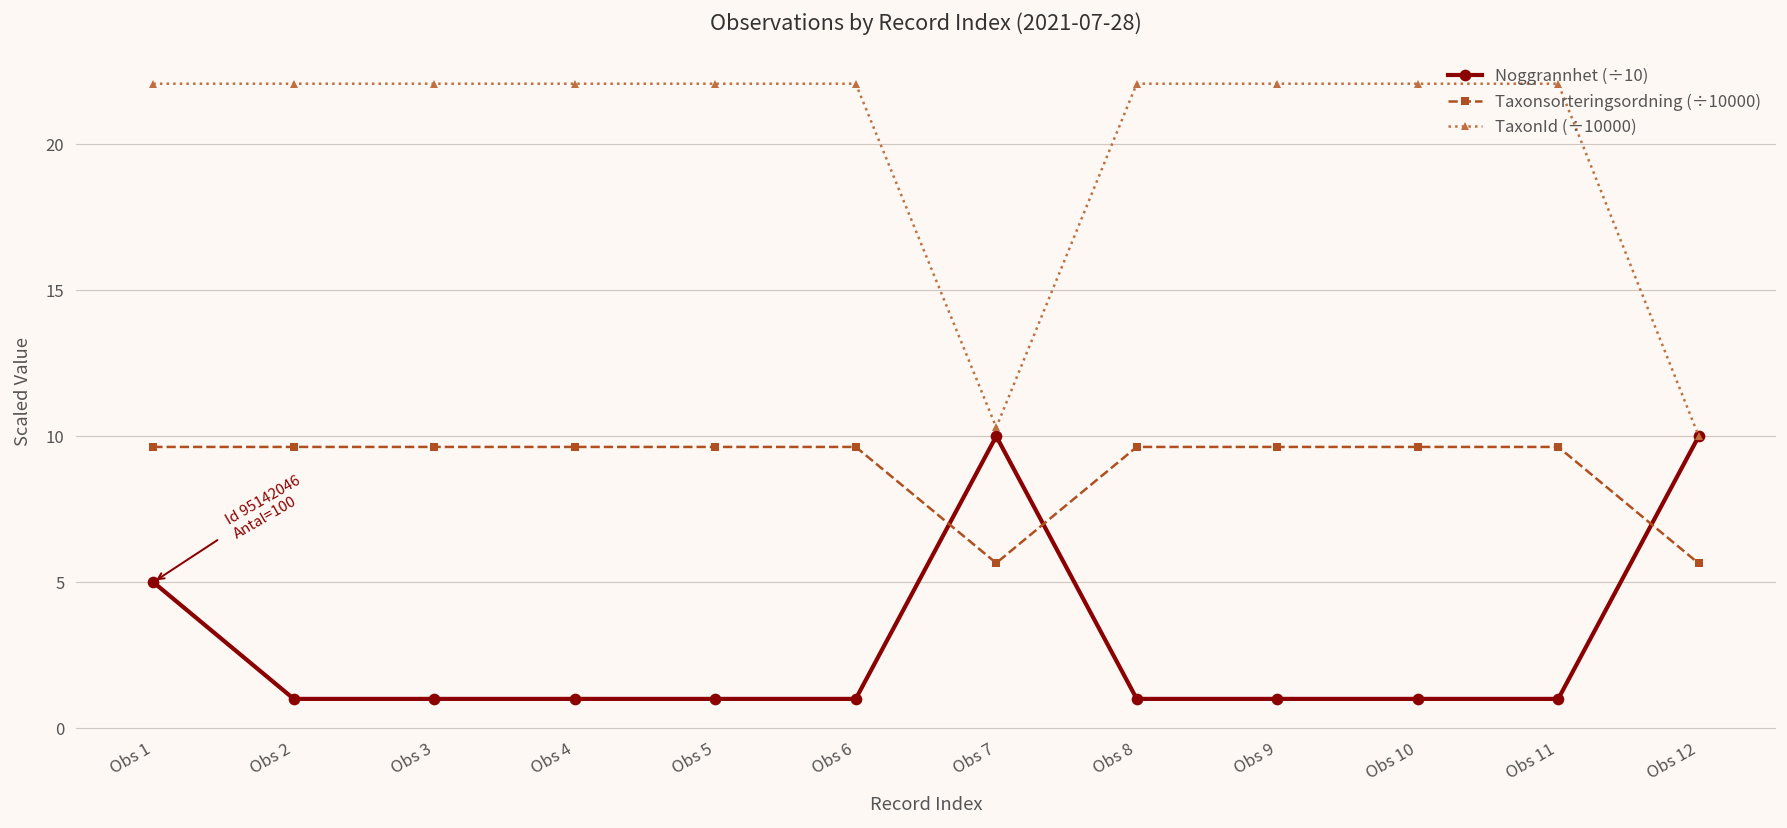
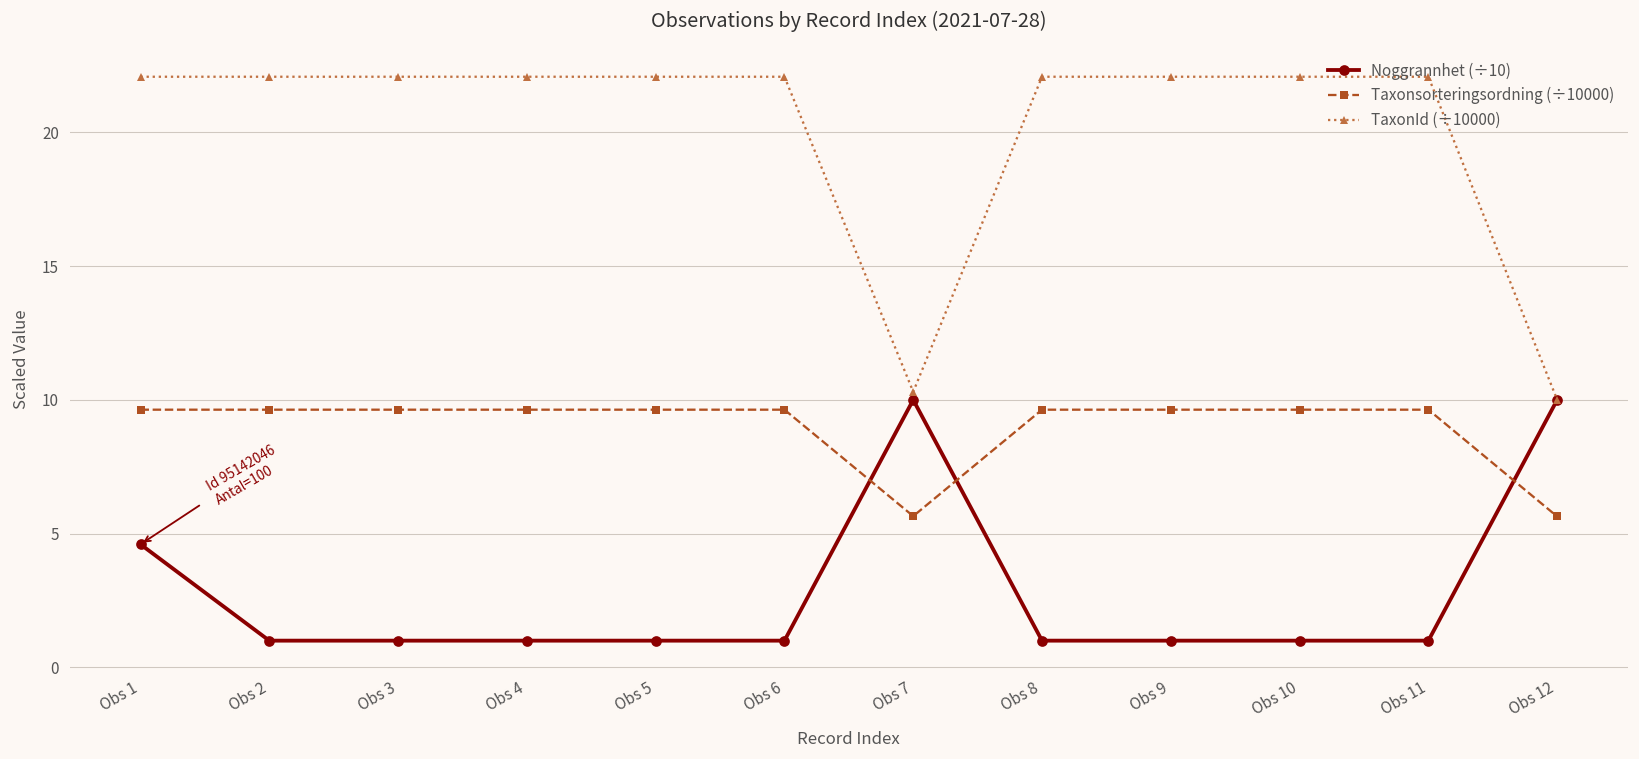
  {
    "Noggrannhet (÷10)": {
-     "Obs 1": 5.0,
+     "Obs 1": 4.6,
      "Obs 2": 1.0,
      "Obs 3": 1.0,
      "Obs 4": 1.0,
      "Obs 5": 1.0,
      "Obs 6": 1.0,
      "Obs 7": 10.0,
      "Obs 8": 1.0,
      "Obs 9": 1.0,
      "Obs 10": 1.0,
      "Obs 11": 1.0
    }
  }
